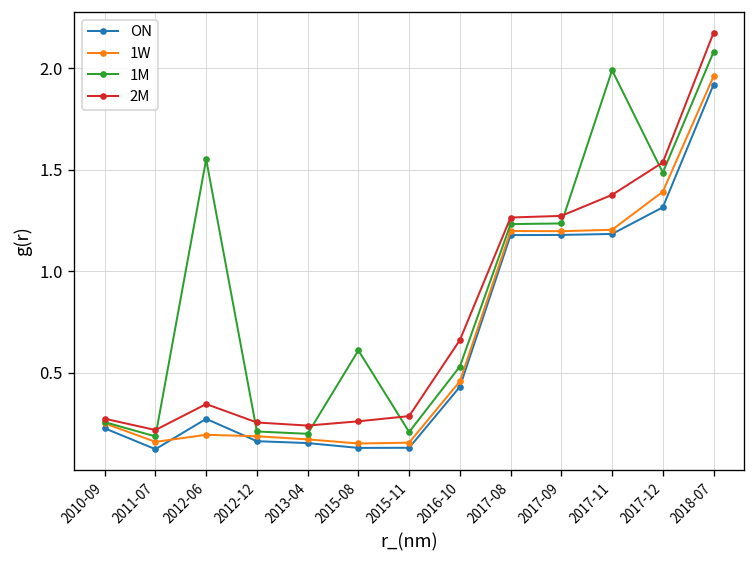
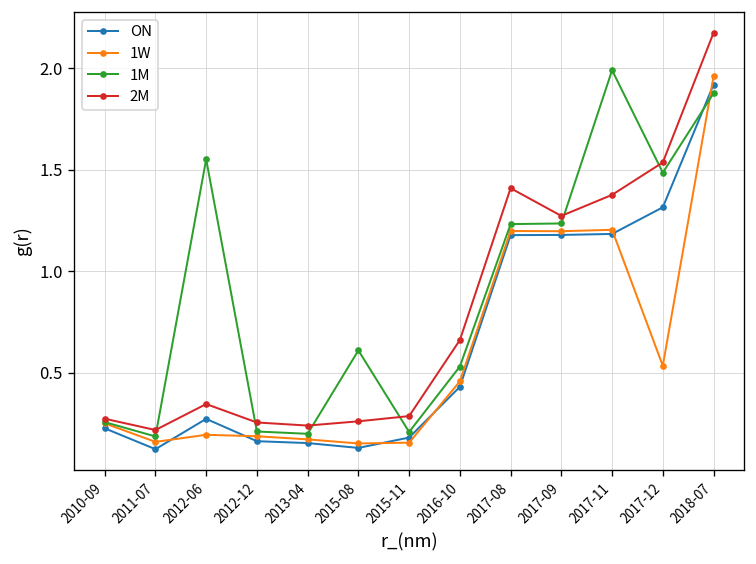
  {
    "ON": {
      "2010-09": 0.23,
      "2011-07": 0.12,
      "2012-06": 0.27,
      "2012-12": 0.16,
      "2013-04": 0.15,
      "2015-08": 0.13,
-     "2015-11": 0.13,
+     "2015-11": 0.18,
      "2016-10": 0.43,
      "2017-08": 1.18,
      "2017-09": 1.18,
      "2017-11": 1.18,
      "2017-12": 1.31,
      "2018-07": 1.92
    },
    "1W": {
      "2011-07": 0.16,
      "2012-06": 0.19,
      "2012-12": 0.19,
      "2013-04": 0.17,
      "2015-08": 0.15,
      "2015-11": 0.16,
      "2016-10": 0.46,
      "2017-08": 1.20,
      "2017-09": 1.20,
      "2017-11": 1.20,
-     "2017-12": 1.39,
+     "2017-12": 0.53,
      "2018-07": 1.96
    },
    "1M": {
      "2011-07": 0.19,
      "2012-06": 1.55,
      "2012-12": 0.21,
      "2013-04": 0.20,
      "2015-08": 0.61,
      "2015-11": 0.21,
      "2016-10": 0.53,
      "2017-08": 1.23,
      "2017-09": 1.23,
      "2017-11": 1.99,
      "2017-12": 1.49,
-     "2018-07": 2.08
+     "2018-07": 1.88
    },
    "2M": {
      "2010-09": 0.27,
      "2011-07": 0.22,
      "2012-06": 0.35,
      "2012-12": 0.26,
      "2013-04": 0.24,
      "2015-08": 0.26,
      "2015-11": 0.29,
      "2016-10": 0.66,
-     "2017-08": 1.26,
+     "2017-08": 1.41,
      "2017-09": 1.27,
      "2017-11": 1.38,
      "2017-12": 1.54,
      "2018-07": 2.17
    }
  }
